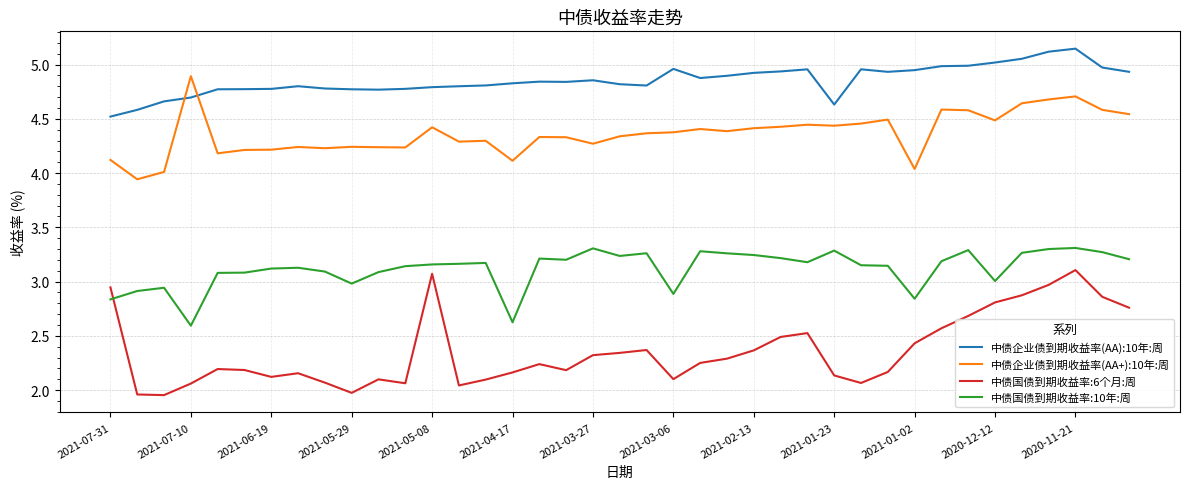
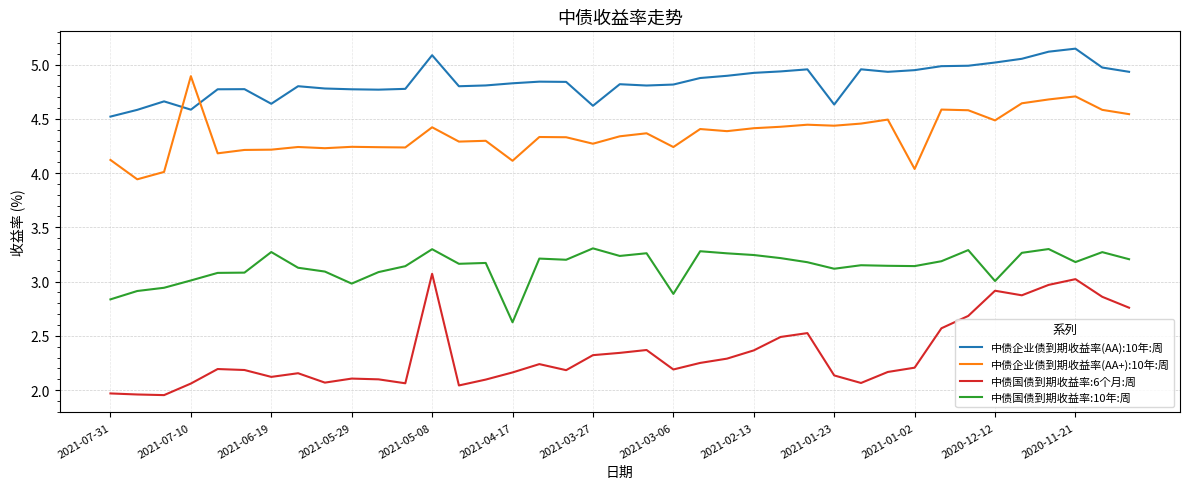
  {
    "中债企业债到期收益率(AA):10年:周": {
      "2021-07-31": 4.52,
-     "2021-07-10": 4.70,
-     "2021-06-19": 4.78,
+     "2021-07-10": 4.58,
+     "2021-06-19": 4.64,
      "2021-05-29": 4.77,
-     "2021-05-08": 4.79,
+     "2021-05-08": 5.09,
      "2021-04-17": 4.83,
-     "2021-03-27": 4.85,
-     "2021-03-06": 4.96,
+     "2021-03-27": 4.62,
+     "2021-03-06": 4.82,
      "2021-02-13": 4.92,
      "2021-01-23": 4.63,
      "2021-01-02": 4.95,
      "2020-12-12": 5.02,
      "2020-11-21": 5.15
    },
    "中债企业债到期收益率(AA+):10年:周": {
      "2021-07-31": 4.12,
      "2021-07-10": 4.89,
      "2021-06-19": 4.22,
      "2021-05-29": 4.24,
      "2021-05-08": 4.42,
      "2021-04-17": 4.11,
      "2021-03-27": 4.27,
-     "2021-03-06": 4.38,
+     "2021-03-06": 4.24,
      "2021-02-13": 4.41,
      "2021-01-23": 4.44,
      "2021-01-02": 4.04,
      "2020-12-12": 4.49,
      "2020-11-21": 4.71
    },
    "中债国债到期收益率:6个月:周": {
-     "2021-07-31": 2.95,
+     "2021-07-31": 1.97,
      "2021-07-10": 2.06,
      "2021-06-19": 2.12,
-     "2021-05-29": 1.97,
+     "2021-05-29": 2.11,
      "2021-05-08": 3.07,
      "2021-04-17": 2.16,
      "2021-03-27": 2.32,
-     "2021-03-06": 2.10,
+     "2021-03-06": 2.19,
      "2021-02-13": 2.37,
      "2021-01-23": 2.14,
-     "2021-01-02": 2.43,
-     "2020-12-12": 2.81,
-     "2020-11-21": 3.11
+     "2021-01-02": 2.21,
+     "2020-12-12": 2.92,
+     "2020-11-21": 3.02
    },
    "中债国债到期收益率:10年:周": {
      "2021-07-31": 2.84,
-     "2021-07-10": 2.59,
-     "2021-06-19": 3.12,
+     "2021-07-10": 3.01,
+     "2021-06-19": 3.27,
      "2021-05-29": 2.98,
-     "2021-05-08": 3.16,
+     "2021-05-08": 3.30,
      "2021-04-17": 2.63,
      "2021-03-27": 3.31,
      "2021-03-06": 2.89,
      "2021-02-13": 3.24,
-     "2021-01-23": 3.29,
-     "2021-01-02": 2.84,
+     "2021-01-23": 3.12,
+     "2021-01-02": 3.14,
      "2020-12-12": 3.01,
-     "2020-11-21": 3.31
+     "2020-11-21": 3.18
    }
  }
